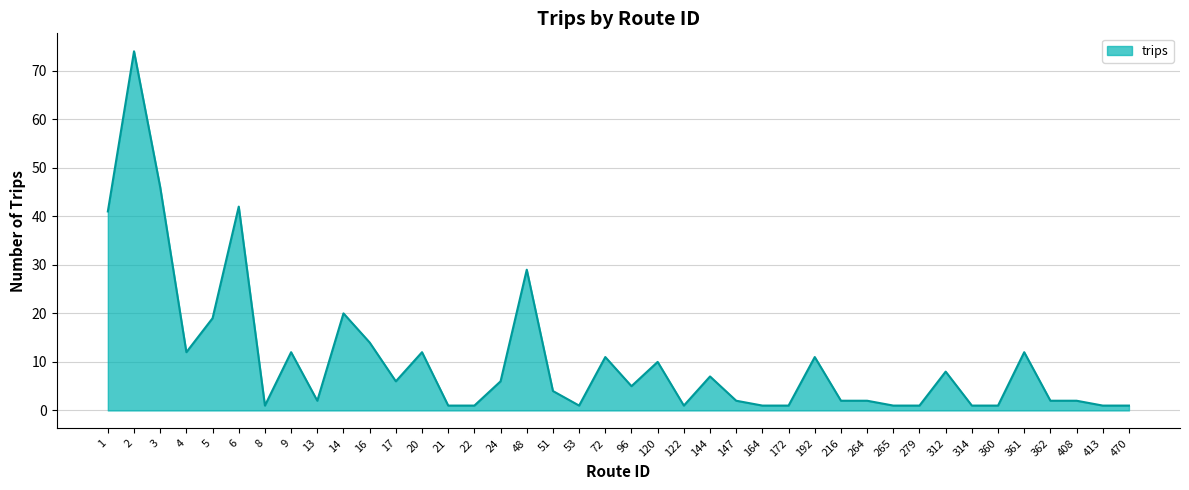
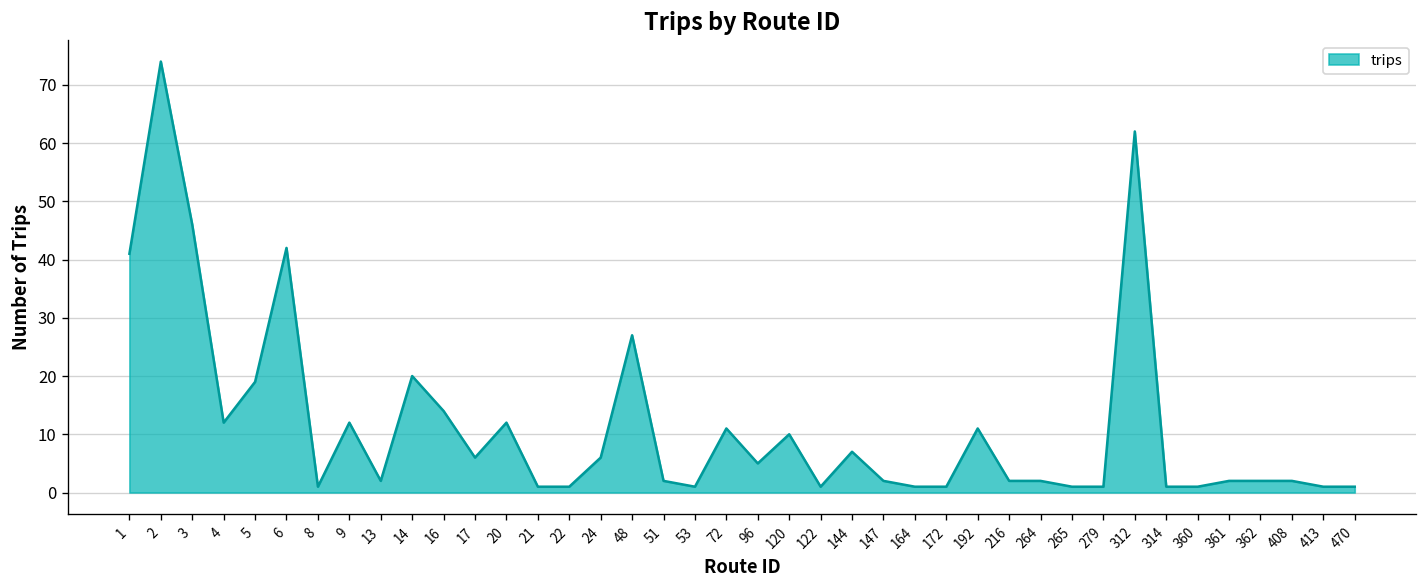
  {
    "1": 41,
    "2": 74,
    "3": 46,
    "4": 12,
    "5": 19,
    "6": 42,
    "8": 1,
    "9": 12,
    "13": 2,
    "14": 20,
    "16": 14,
    "17": 6,
    "20": 12,
    "21": 1,
    "22": 1,
    "24": 6,
-   "48": 29,
-   "51": 4,
+   "48": 27,
+   "51": 2,
    "53": 1,
    "72": 11,
    "96": 5,
    "120": 10,
    "122": 1,
    "144": 7,
    "147": 2,
    "164": 1,
    "172": 1,
    "192": 11,
    "216": 2,
    "264": 2,
    "265": 1,
    "279": 1,
-   "312": 8,
+   "312": 62,
    "314": 1,
    "360": 1,
-   "361": 12,
+   "361": 2,
    "362": 2,
    "408": 2,
    "413": 1,
    "470": 1
  }
